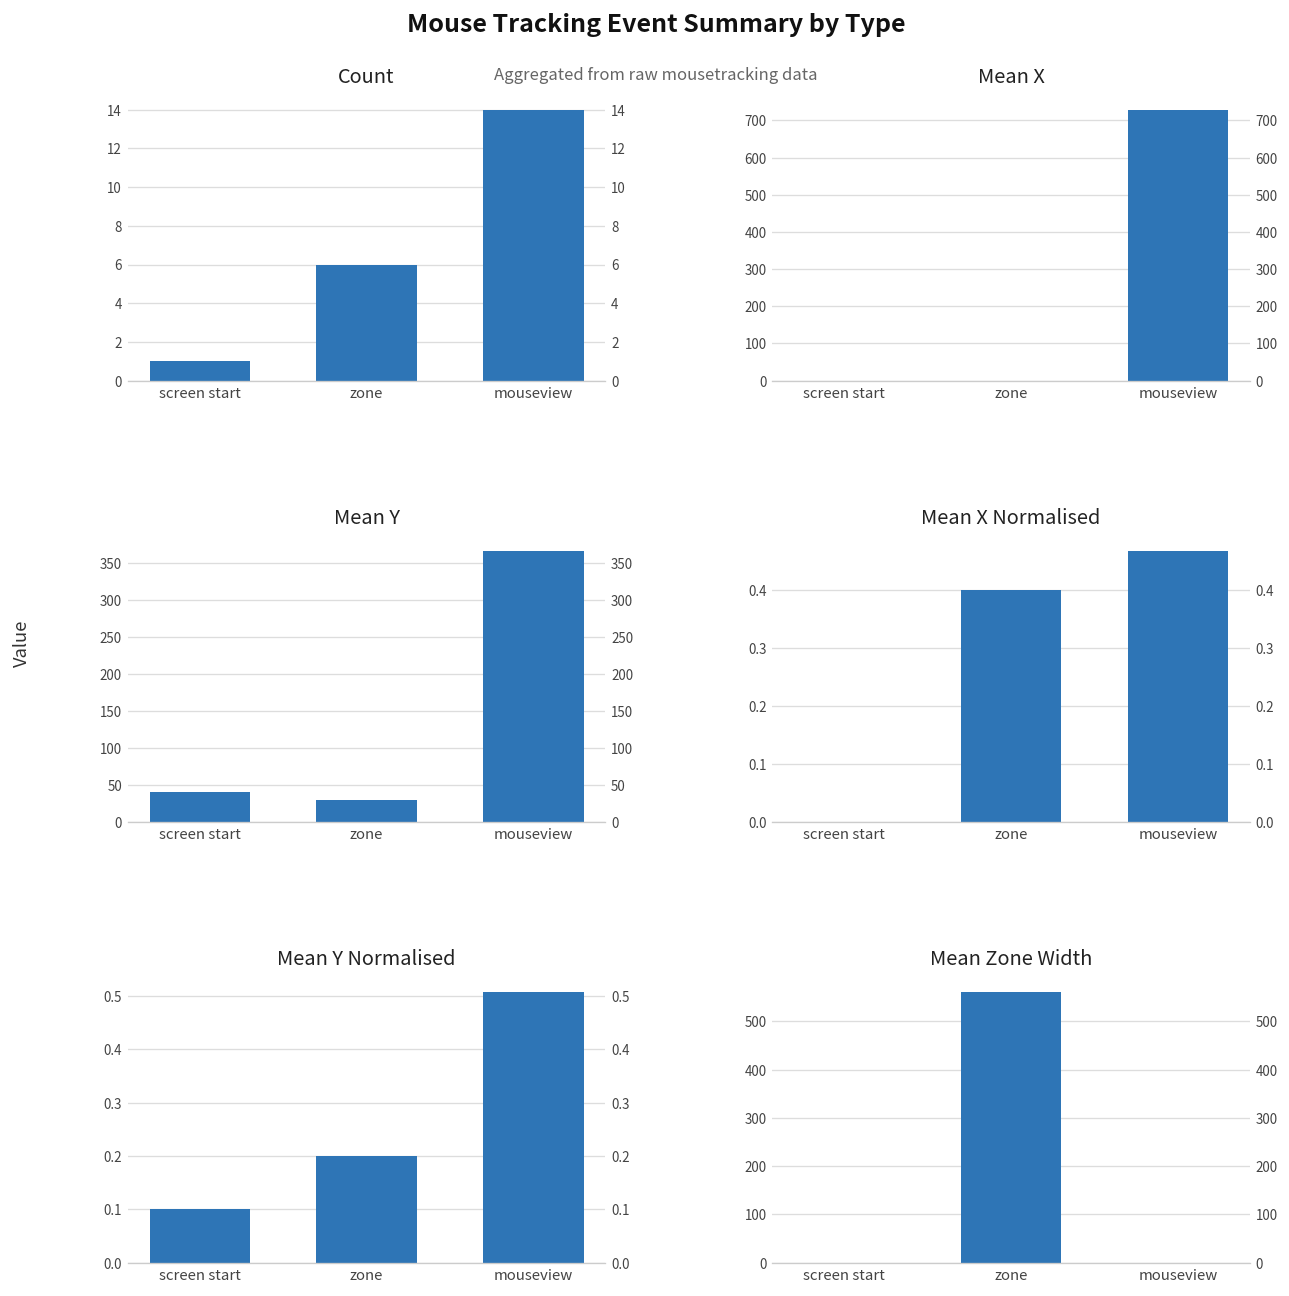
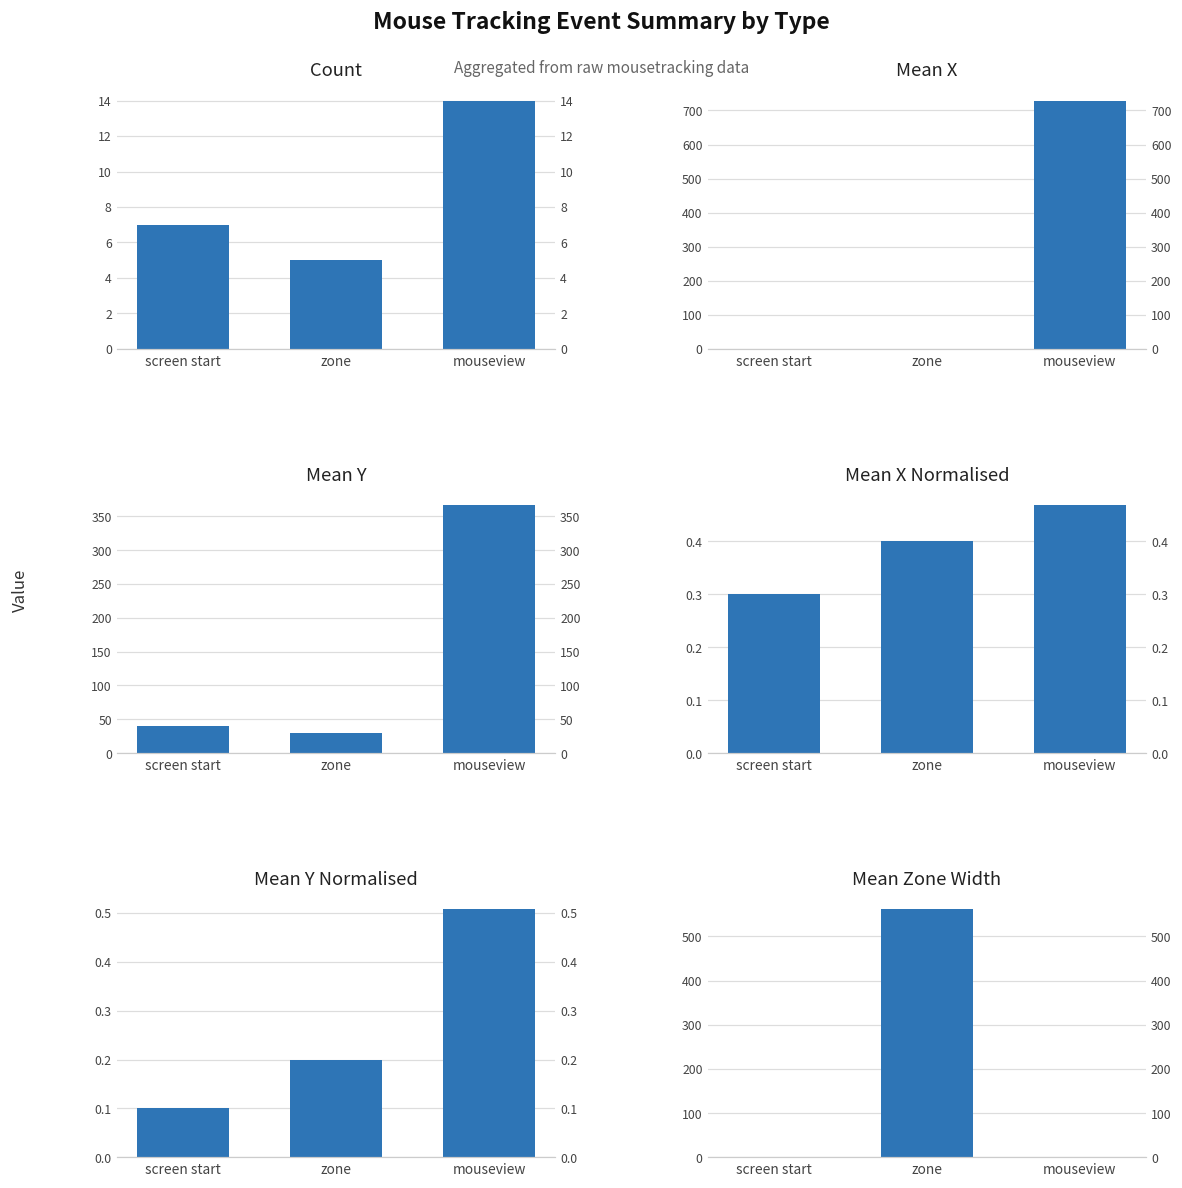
  {
    "Count": {
-     "screen start": 1,
-     "zone": 6,
+     "screen start": 7,
+     "zone": 5,
      "mouseview": 14
    },
    "Mean X": {
      "screen start": 0,
      "zone": 0,
      "mouseview": 730
    },
    "Mean Y": {
      "screen start": 40,
      "zone": 30,
      "mouseview": 370
    },
    "Mean X Normalised": {
-     "screen start": 0.0,
+     "screen start": 0.3,
      "zone": 0.4,
      "mouseview": 0.47
    },
    "Mean Y Normalised": {
      "screen start": 0.10,
      "zone": 0.20,
      "mouseview": 0.51
    },
    "Mean Zone Width": {
      "screen start": 0,
      "zone": 560,
      "mouseview": 0
    }
  }
